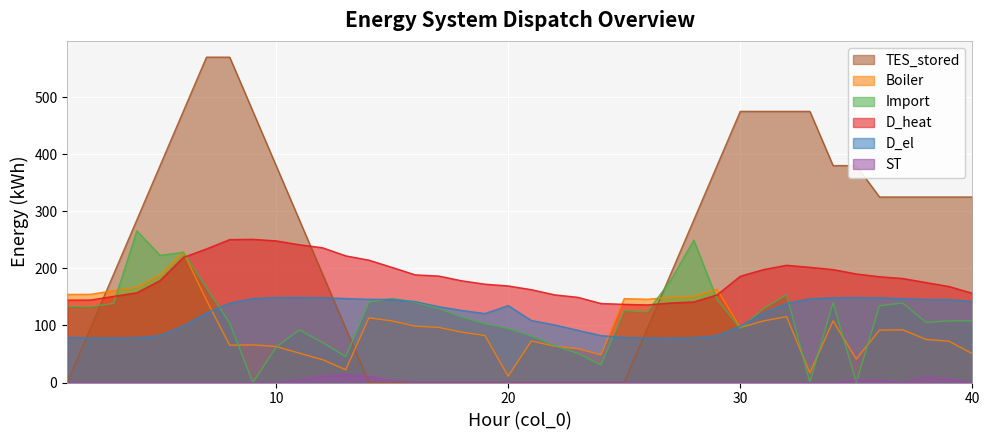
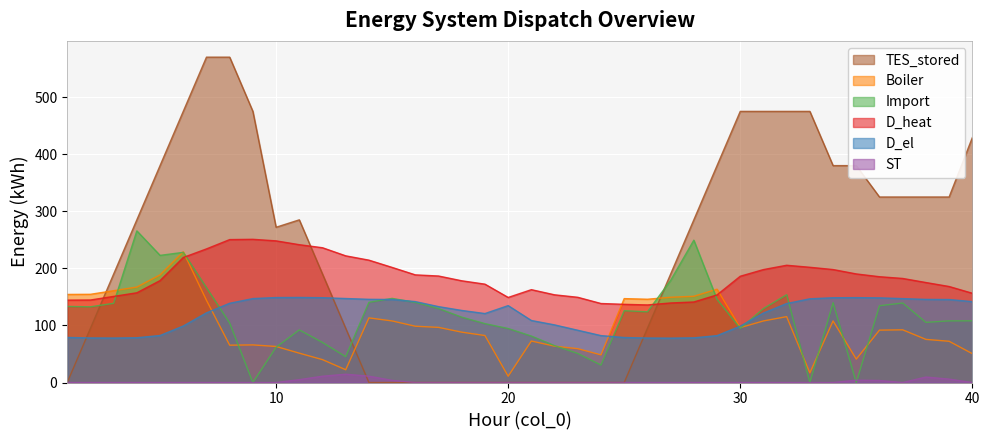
  {
    "TES_stored": {
-     "10": 380,
+     "10": 270,
      "30": 480,
-     "40": 330
+     "40": 430
    },
    "Boiler": {
      "20": 10,
      "40": 50
    },
    "Import": {
      "20": 90,
      "40": 110
    },
    "D_heat": {
      "10": 250,
-     "20": 170,
+     "20": 150,
      "30": 190,
      "40": 160
    },
    "D_el": {
      "10": 150,
      "20": 130,
      "40": 140
    },
    "ST": {
      "10": 0,
      "30": 0,
      "40": 0
    }
  }
